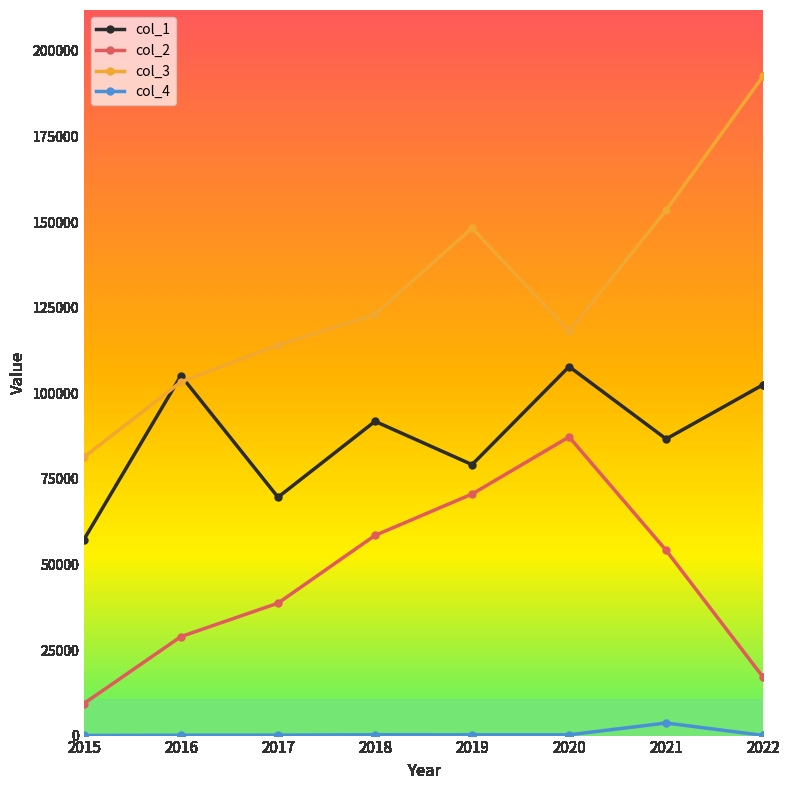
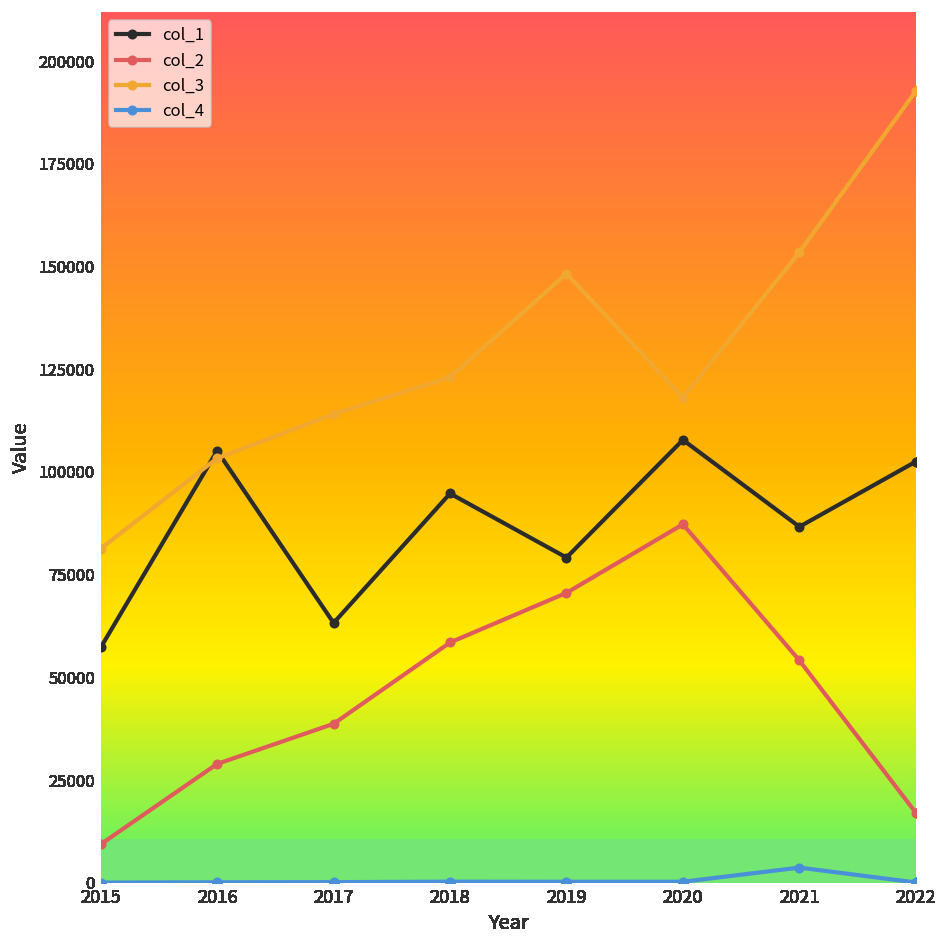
  {
    "col_1": {
      "2016": 105000,
-     "2017": 70000,
-     "2018": 92000,
+     "2017": 63000,
+     "2018": 95000,
      "2019": 79000,
      "2020": 108000,
      "2021": 87000
    },
    "col_4": {
      "2015": 0,
      "2016": 0,
      "2017": 0,
      "2018": 0,
      "2019": 0,
      "2020": 0,
      "2021": 4000,
      "2022": 0
    }
  }
